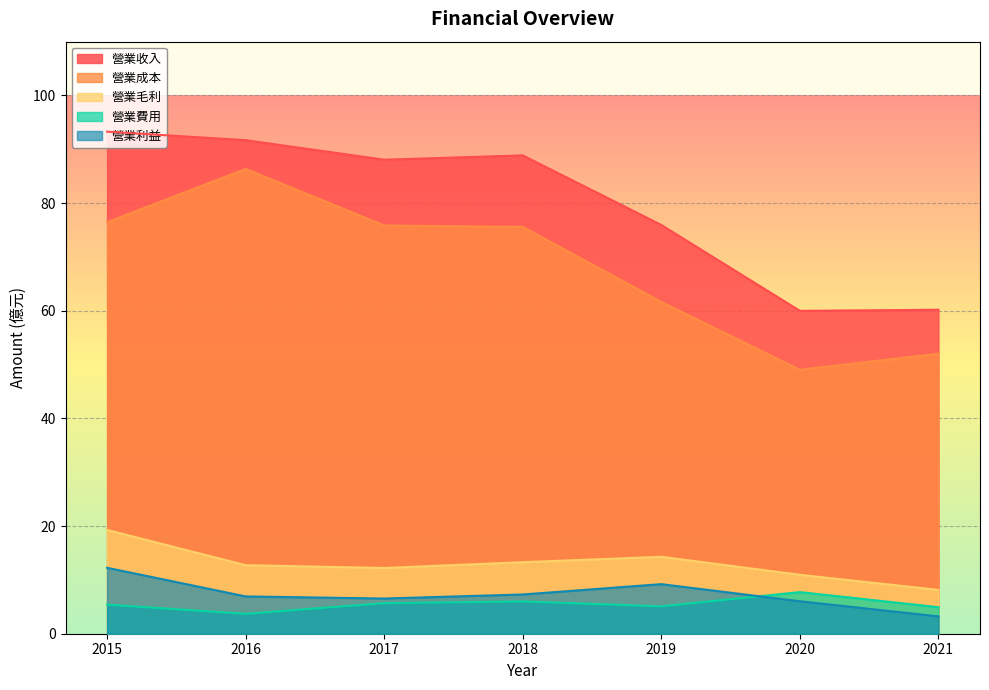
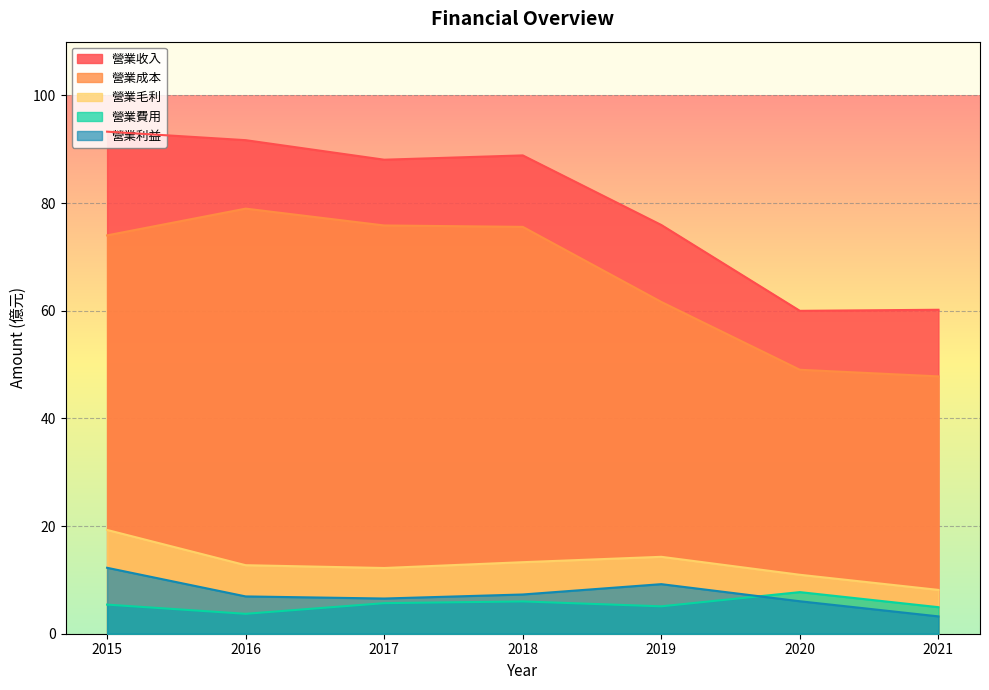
  {
    "營業收入": {
      "2016": 92,
      "2017": 88,
      "2018": 89,
      "2019": 76,
      "2020": 60,
      "2021": 60
    },
    "營業成本": {
-     "2015": 76,
-     "2016": 86,
+     "2015": 74,
+     "2016": 79,
      "2017": 76,
      "2018": 76,
      "2019": 62,
      "2020": 49,
-     "2021": 52
+     "2021": 48
    },
    "營業毛利": {
      "2015": 19,
      "2016": 13,
      "2017": 12,
      "2018": 13,
      "2019": 14,
      "2020": 11,
      "2021": 8
    },
    "營業費用": {
      "2015": 5,
      "2016": 4,
      "2017": 6,
      "2018": 6,
      "2019": 5,
      "2020": 8,
      "2021": 5
    },
    "營業利益": {
      "2015": 12,
      "2016": 7,
      "2017": 7,
      "2018": 7,
      "2019": 9,
      "2020": 6,
      "2021": 3
    }
  }
